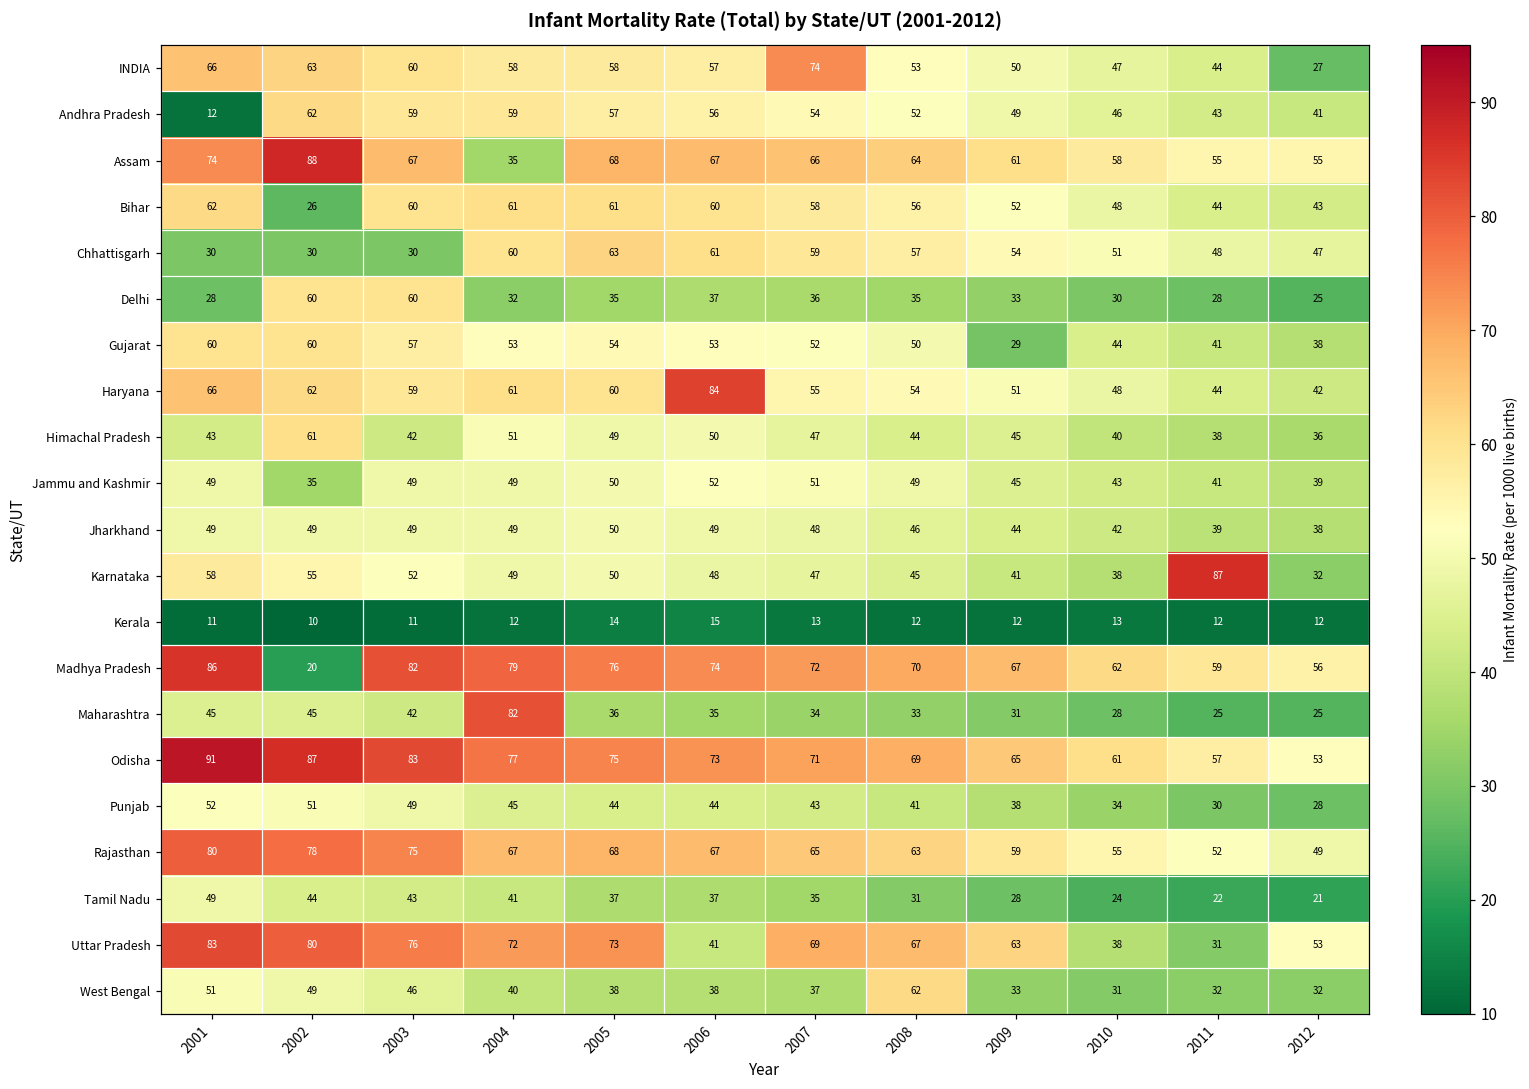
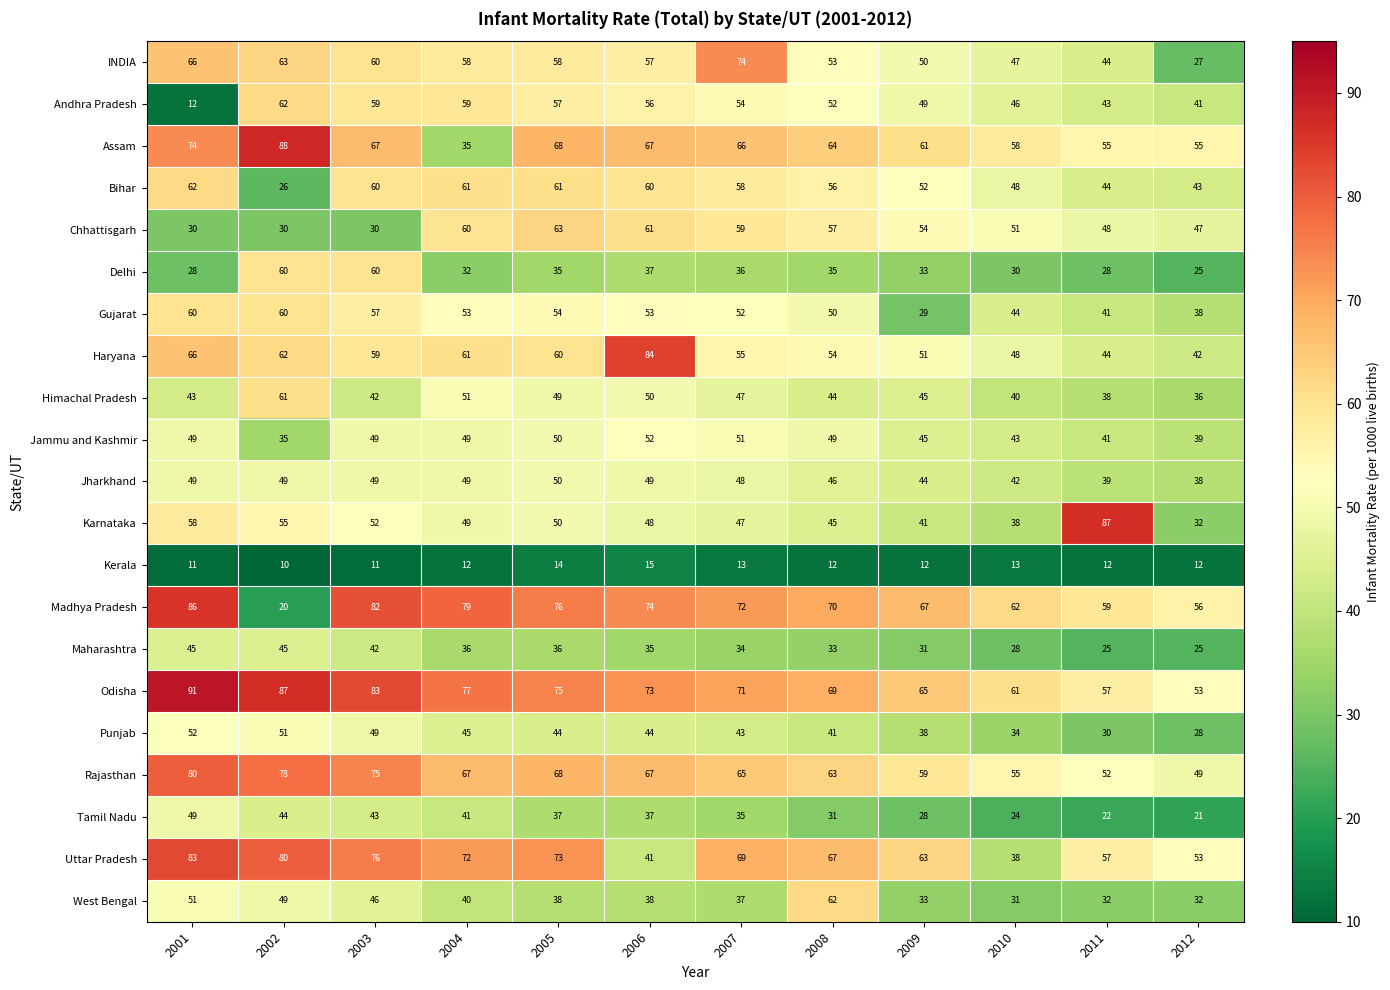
  {
    "Maharashtra": {
      "2001": 45,
      "2002": 45,
      "2003": 42,
-     "2004": 82,
+     "2004": 36,
      "2005": 36,
      "2006": 35,
      "2007": 34,
      "2008": 33,
      "2009": 31,
      "2010": 28,
      "2011": 25,
      "2012": 25
    },
    "Uttar Pradesh": {
      "2001": 83,
      "2002": 80,
      "2003": 76,
      "2004": 72,
      "2005": 73,
      "2006": 41,
      "2007": 69,
      "2008": 67,
      "2009": 63,
      "2010": 38,
-     "2011": 31,
+     "2011": 57,
      "2012": 53
    }
  }
